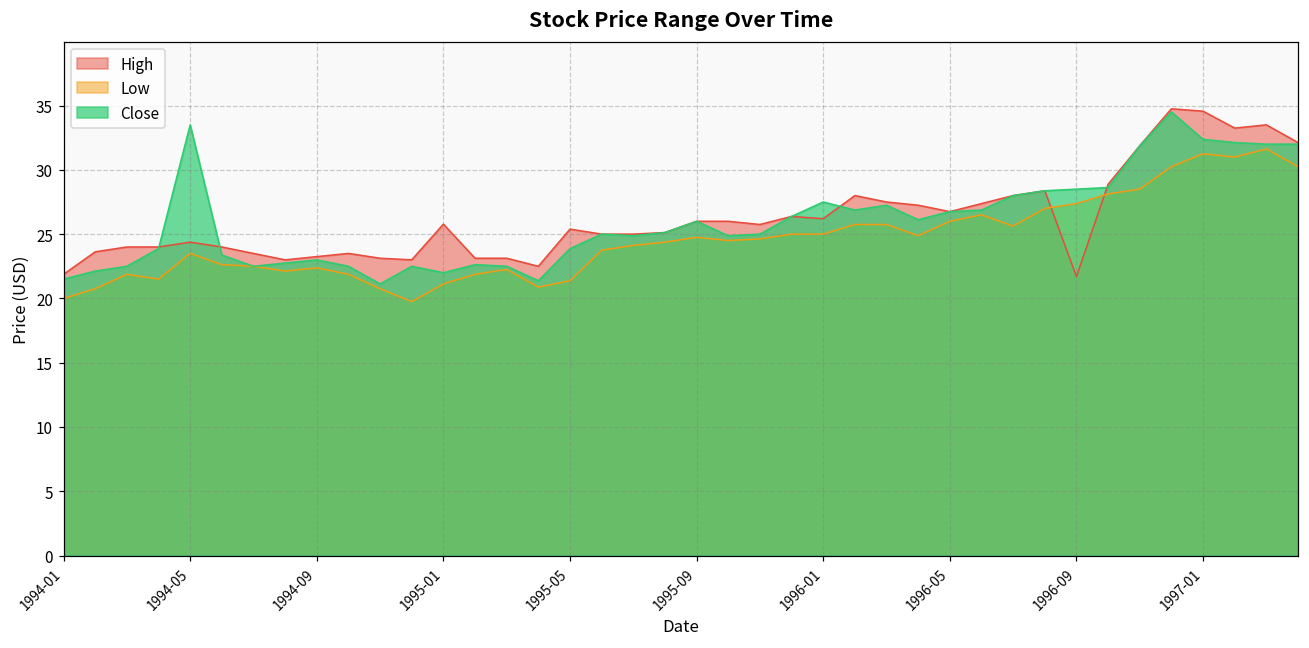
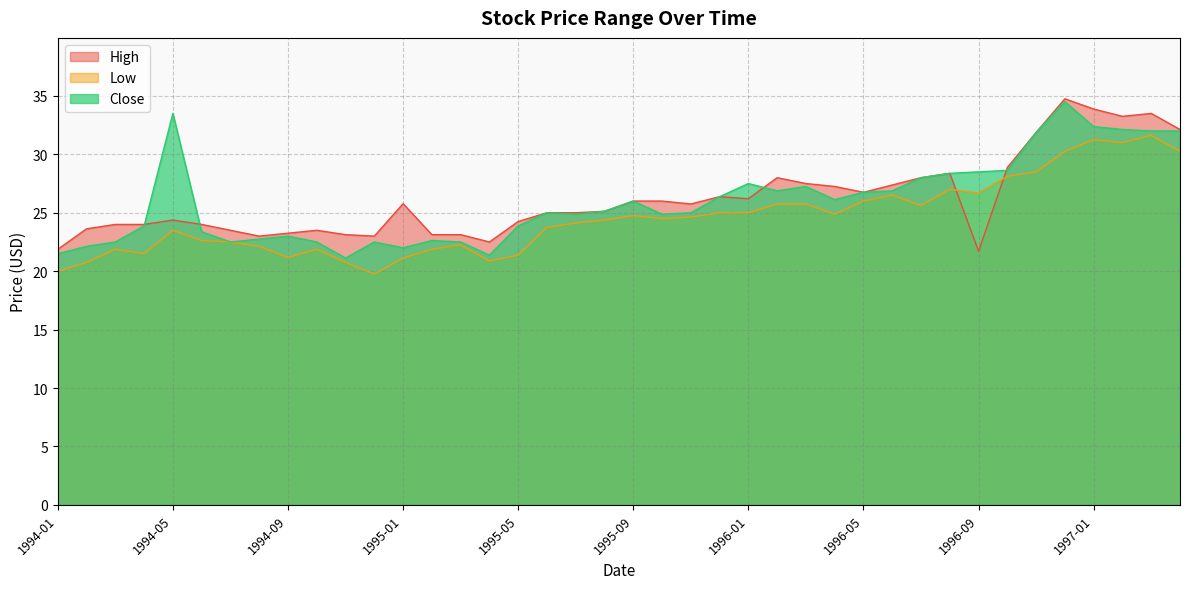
  {
    "High": {
      "1994-01": 21.9,
      "1994-05": 24.4,
      "1994-09": 23.3,
      "1995-01": 25.8,
-     "1995-05": 25.4,
+     "1995-05": 24.3,
      "1996-01": 26.2,
      "1996-09": 21.7,
-     "1997-01": 34.6
+     "1997-01": 33.9
    },
    "Low": {
      "1994-01": 20.0,
      "1994-05": 23.5,
-     "1994-09": 22.4,
+     "1994-09": 21.2,
      "1995-01": 21.1,
      "1995-05": 21.4,
      "1995-09": 24.8,
      "1996-01": 25.0,
      "1996-05": 26.0,
-     "1996-09": 27.4,
+     "1996-09": 26.7,
      "1997-01": 31.3
    },
    "Close": {
      "1994-01": 21.5,
      "1994-05": 33.5,
      "1994-09": 23.0,
      "1995-01": 22.0,
      "1995-05": 23.9,
      "1996-01": 27.5,
      "1996-09": 28.5,
      "1997-01": 32.4
    }
  }
